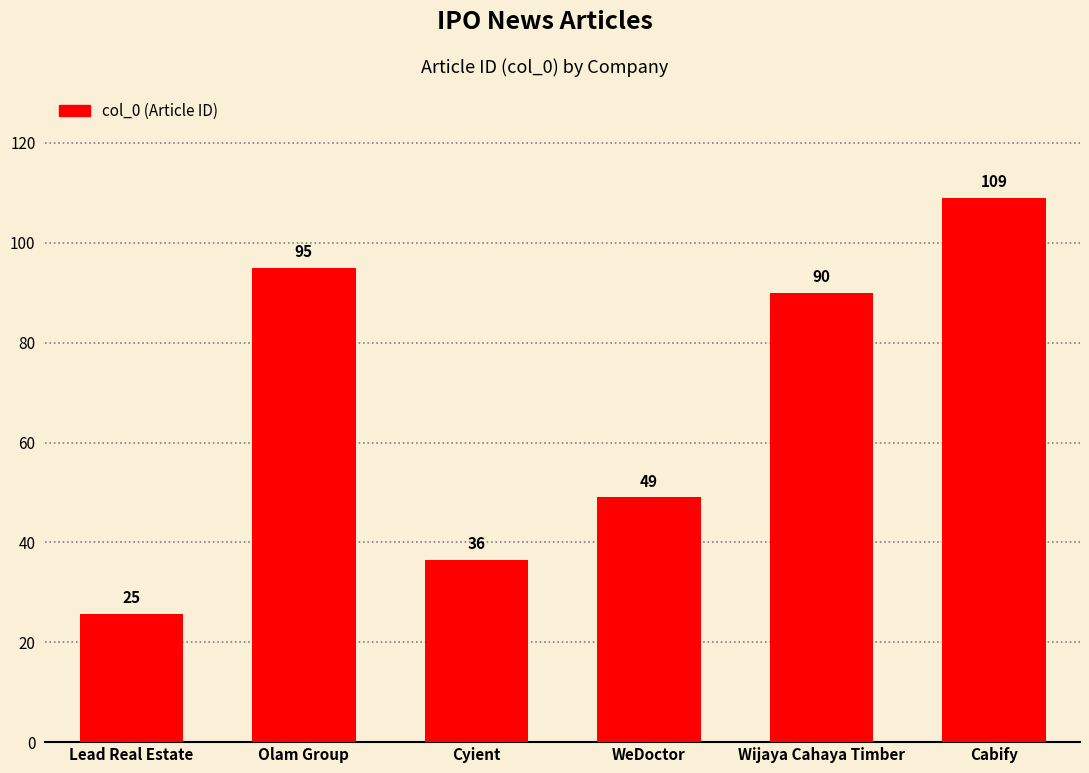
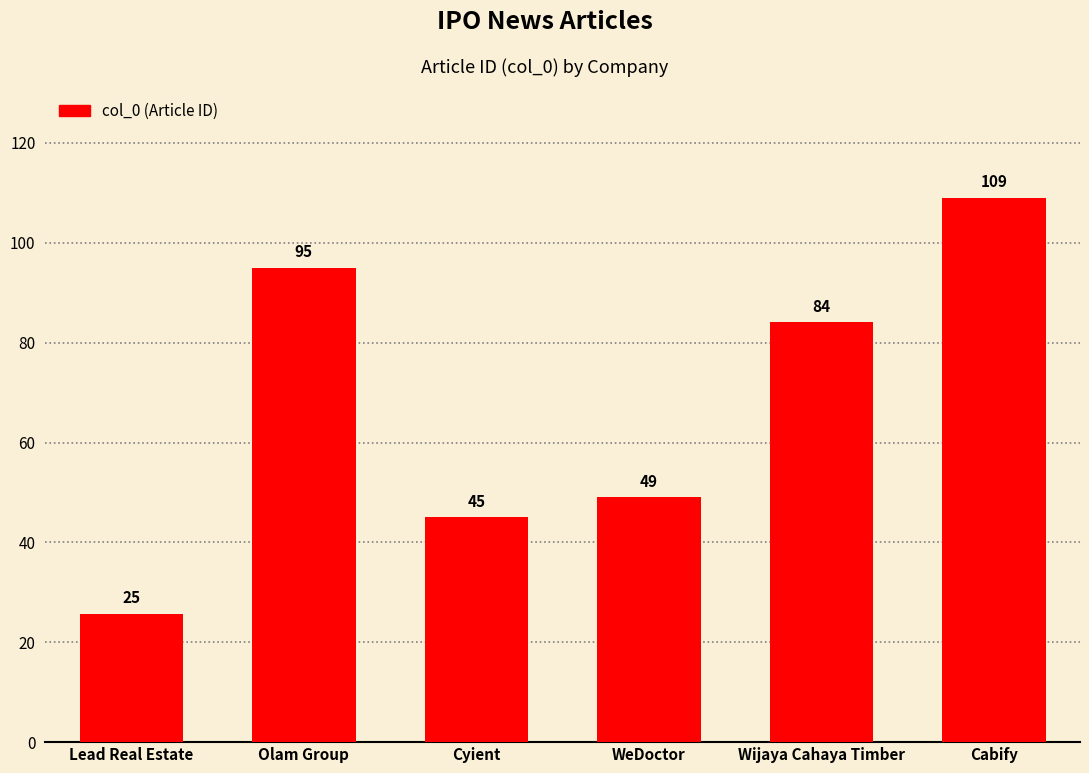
  {
    "Olam Group": 95,
-   "Cyient": 36,
+   "Cyient": 45,
    "WeDoctor": 49,
-   "Wijaya Cahaya Timber": 90,
+   "Wijaya Cahaya Timber": 84,
    "Cabify": 109
  }
